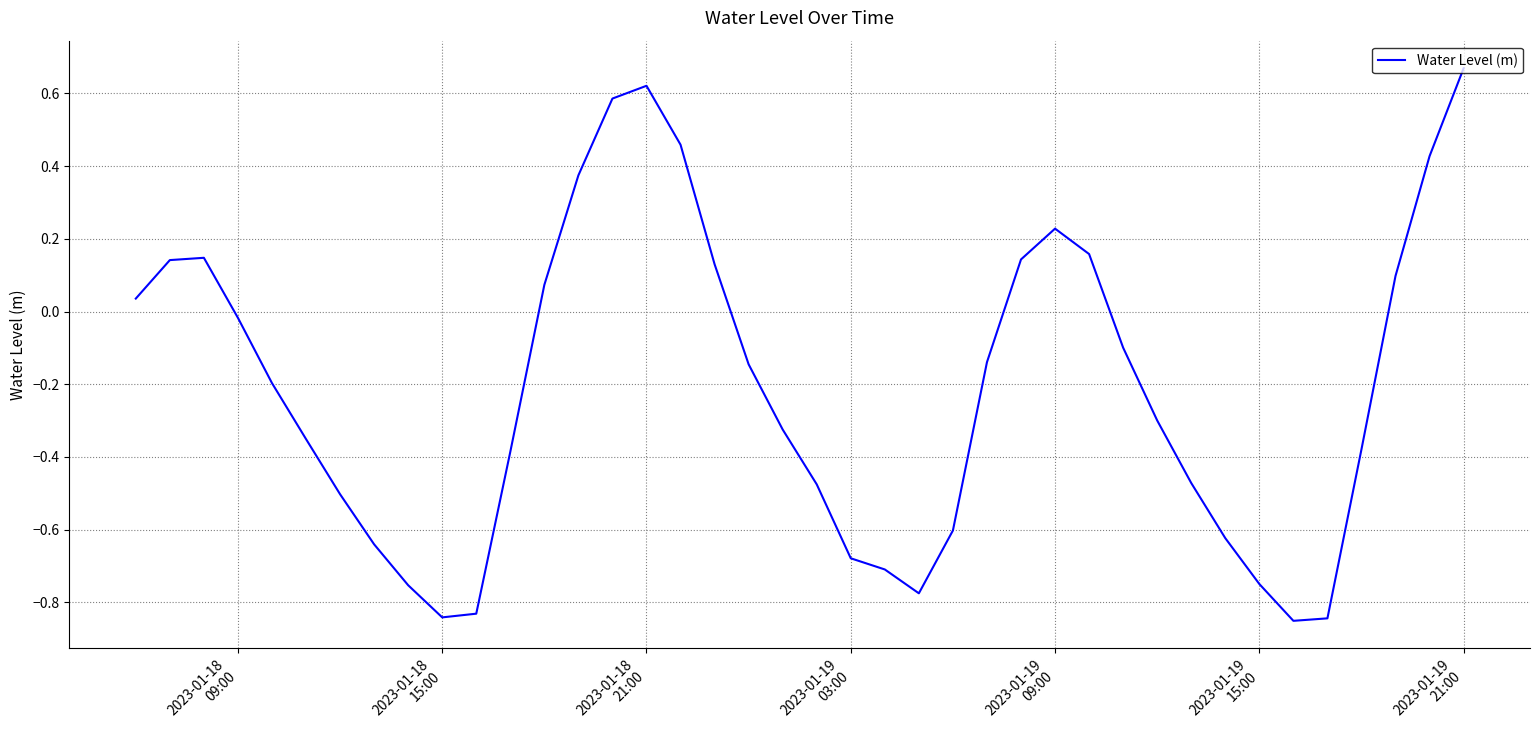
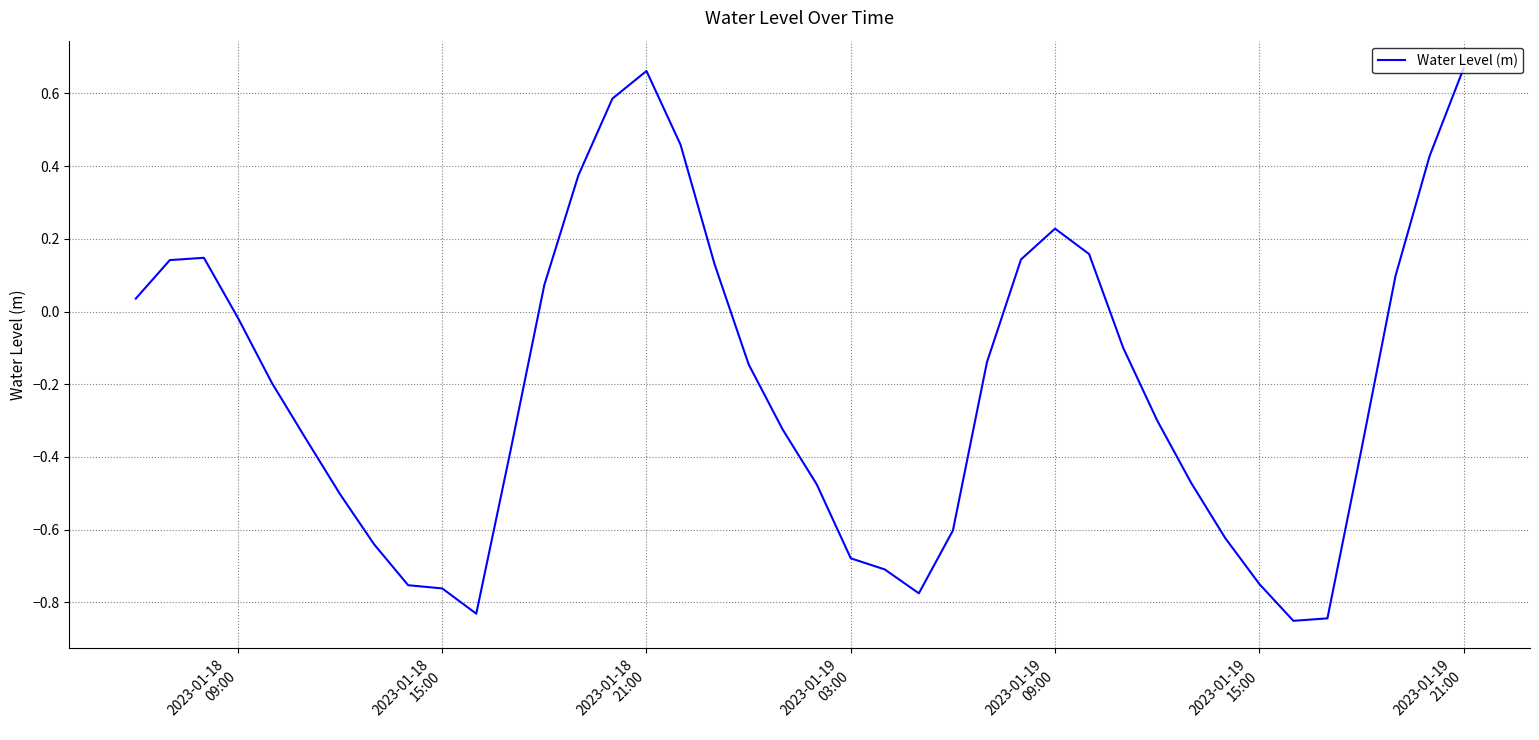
  {
    "2023-01-18 09:00": -0.02,
-   "2023-01-18 15:00": -0.84,
-   "2023-01-18 21:00": 0.62,
+   "2023-01-18 15:00": -0.76,
+   "2023-01-18 21:00": 0.66,
    "2023-01-19 03:00": -0.68,
    "2023-01-19 09:00": 0.23,
    "2023-01-19 15:00": -0.75
  }
